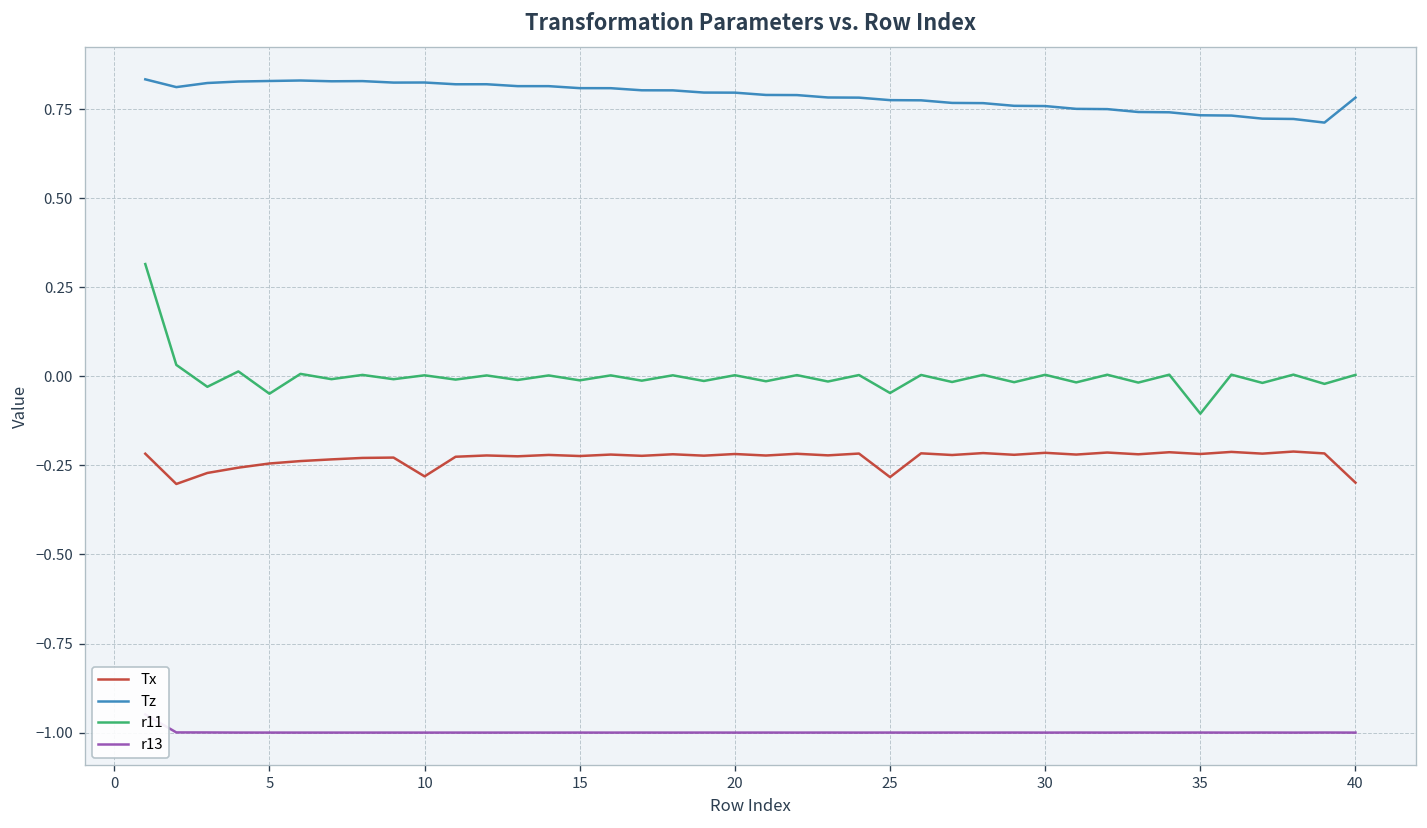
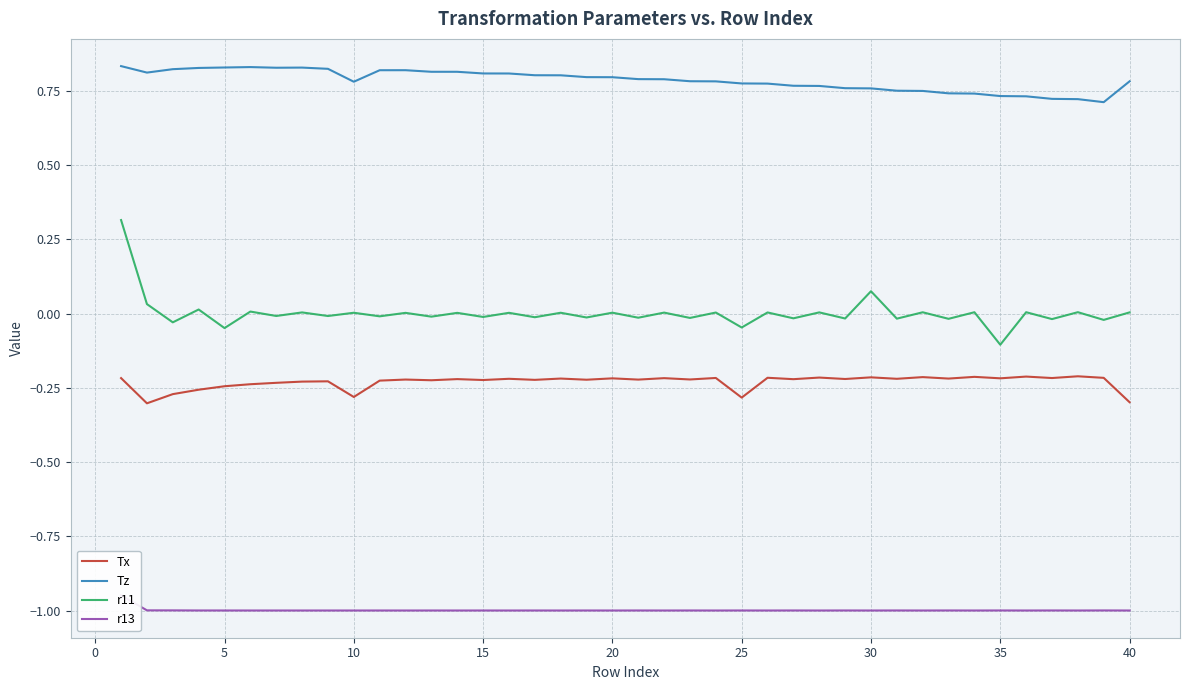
  {
    "Tx": {
      "5": -0.24,
      "10": -0.28,
      "15": -0.22,
      "20": -0.22,
      "25": -0.28,
      "30": -0.21,
      "35": -0.22,
      "40": -0.30
    },
    "Tz": {
      "5": 0.83,
-     "10": 0.83,
+     "10": 0.78,
      "15": 0.81,
      "20": 0.80,
      "25": 0.78,
      "30": 0.76,
      "35": 0.73,
      "40": 0.78
    },
    "r11": {
      "5": -0.05,
      "10": 0.00,
      "15": -0.01,
      "20": 0.00,
      "25": -0.05,
-     "30": 0.00,
+     "30": 0.08,
      "35": -0.10,
      "40": 0.00
    },
    "r13": {
      "5": -1.00,
      "10": -1.00,
      "15": -1.00,
      "20": -1.00,
      "25": -1.00,
      "30": -1.00,
      "35": -1.00,
      "40": -1.00
    }
  }
